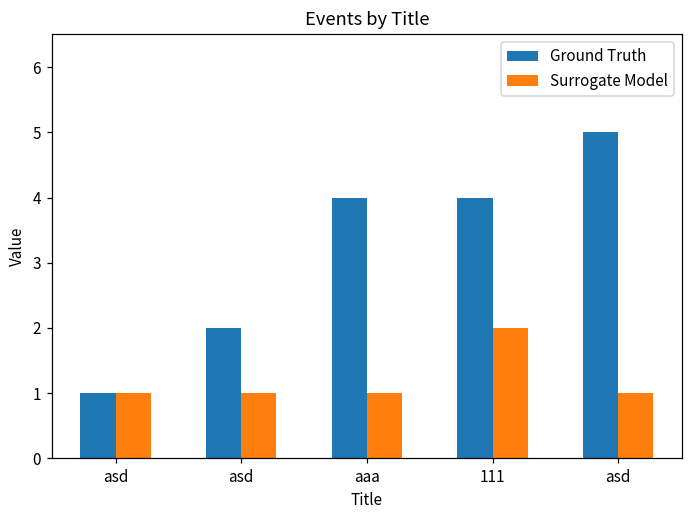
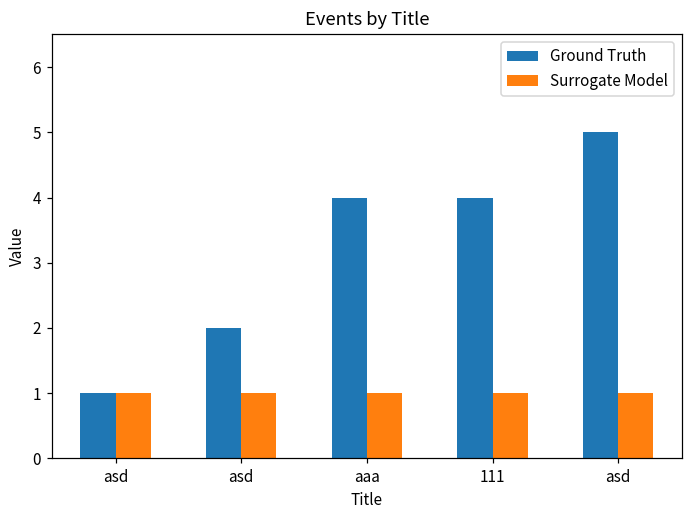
  {
    "Ground Truth": {
      "aaa": 4,
      "111": 4
    },
    "Surrogate Model": {
      "aaa": 1,
-     "111": 2
+     "111": 1
    }
  }
